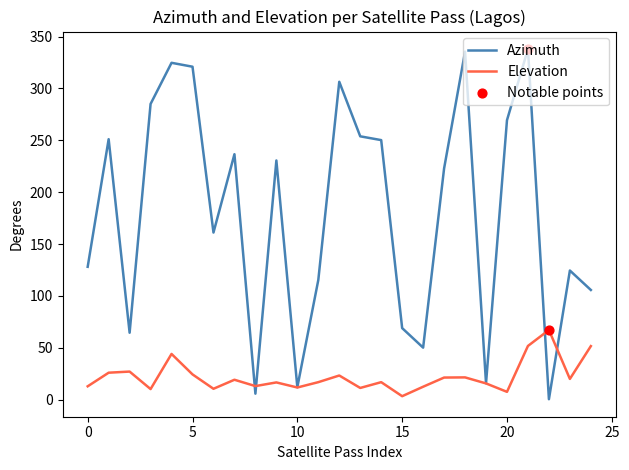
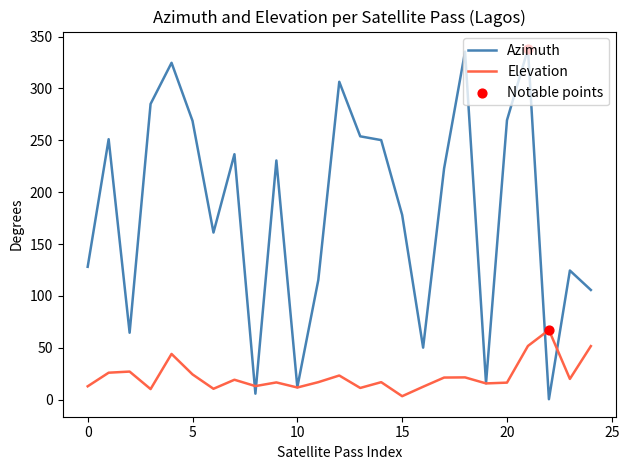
  {
    "Azimuth": {
      "0": 128,
-     "5": 321,
-     "15": 69,
+     "5": 269,
+     "15": 178,
      "20": 269
    },
    "Elevation": {
      "0": 13,
      "5": 24,
      "15": 3,
-     "20": 8
+     "20": 16
    }
  }
